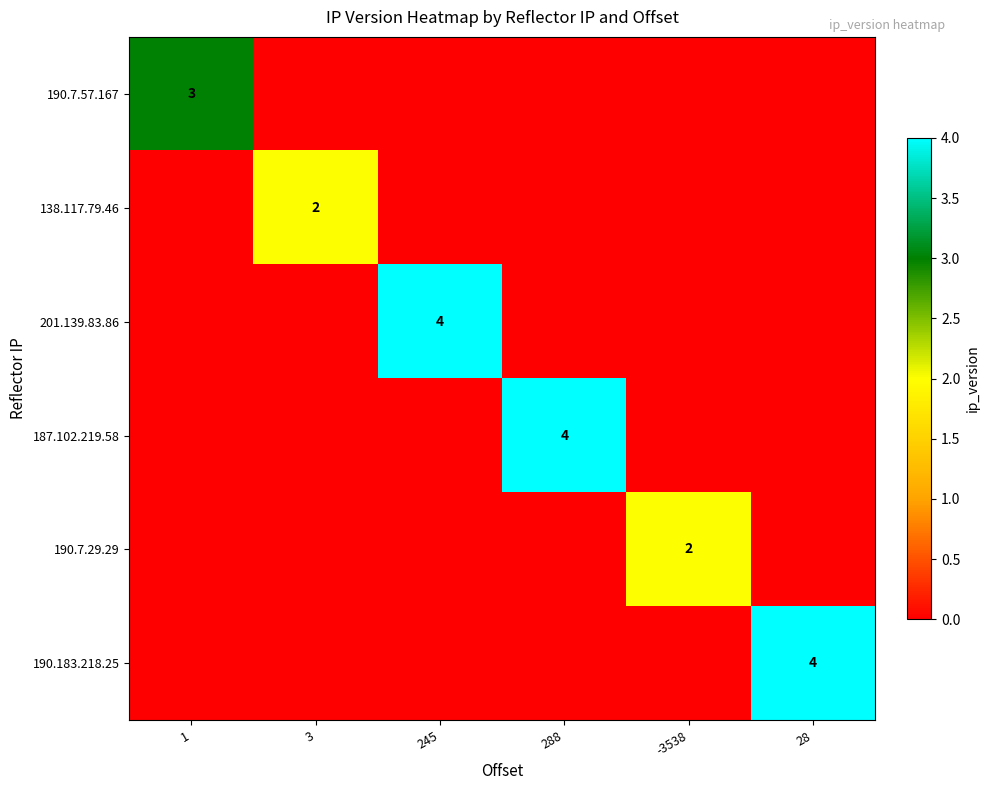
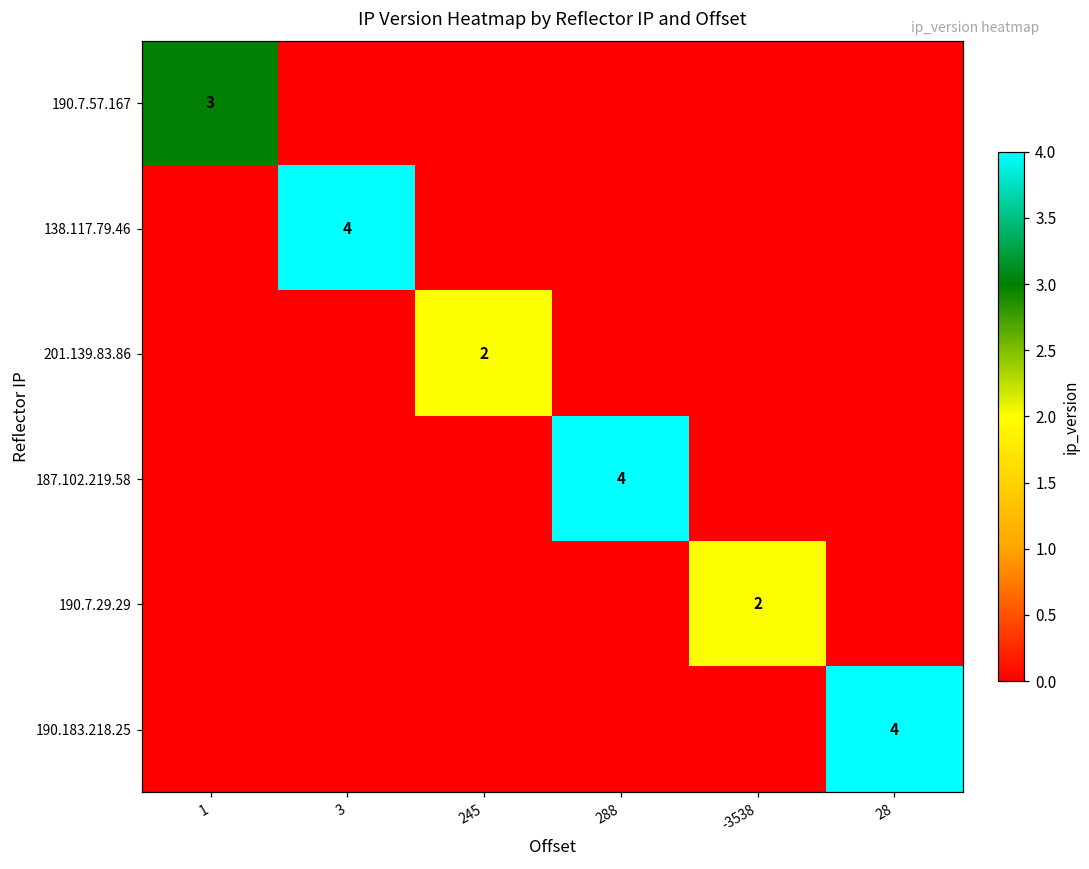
  {
    "190.7.57.167": {
      "1": 3
    },
    "138.117.79.46": {
-     "3": 2
+     "3": 4
    },
    "201.139.83.86": {
-     "245": 4
+     "245": 2
    },
    "187.102.219.58": {
      "288": 4
    },
    "190.7.29.29": {
      "-3538": 2
    },
    "190.183.218.25": {
      "28": 4
    }
  }
